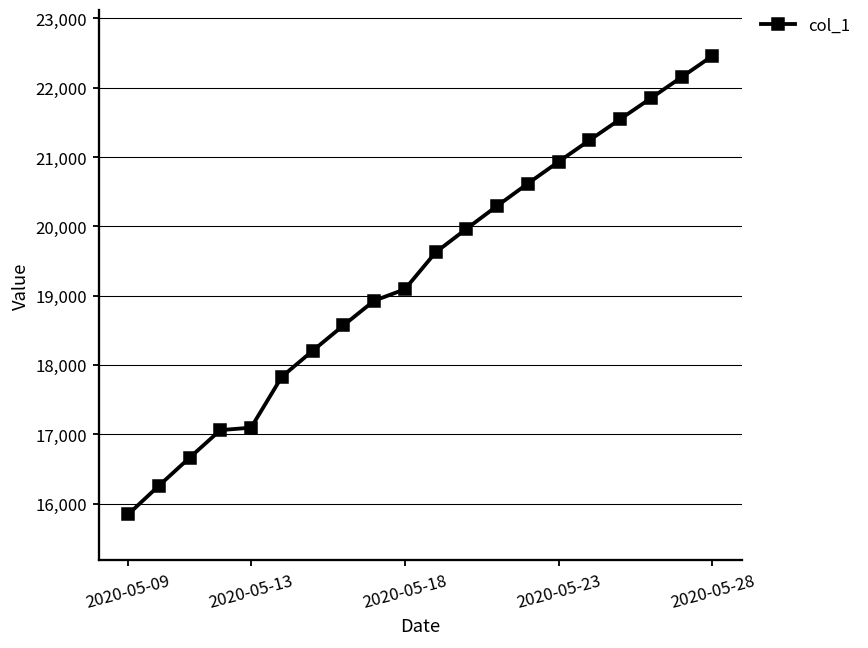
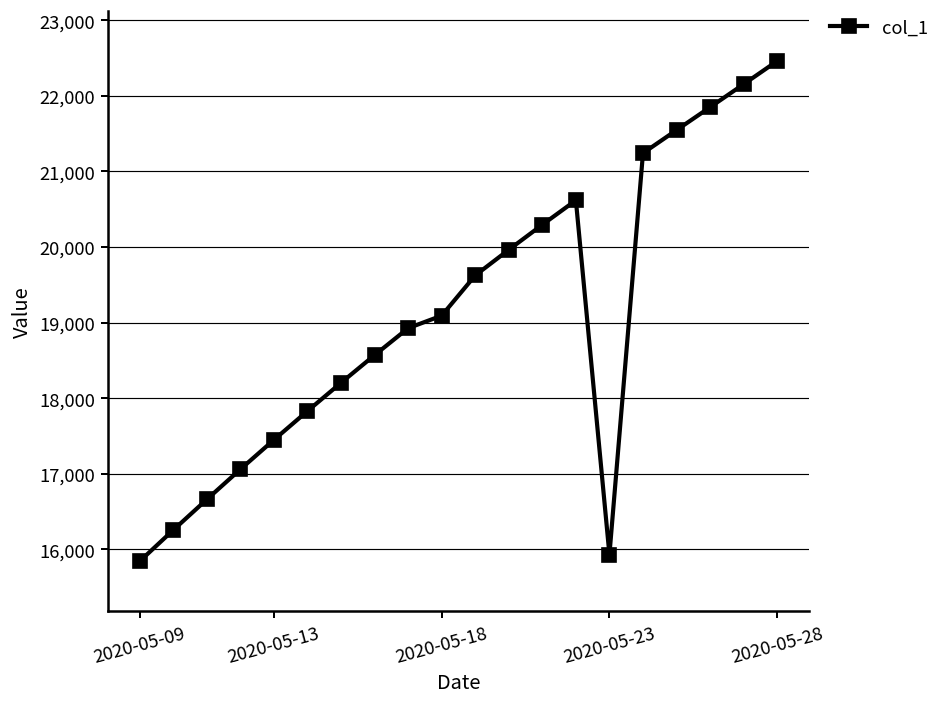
  {
    "2020-05-09": "15,800",
-   "2020-05-13": "17,100",
+   "2020-05-13": "17,400",
    "2020-05-18": "19,100",
-   "2020-05-23": "20,900",
+   "2020-05-23": "15,900",
    "2020-05-28": "22,500"
  }
